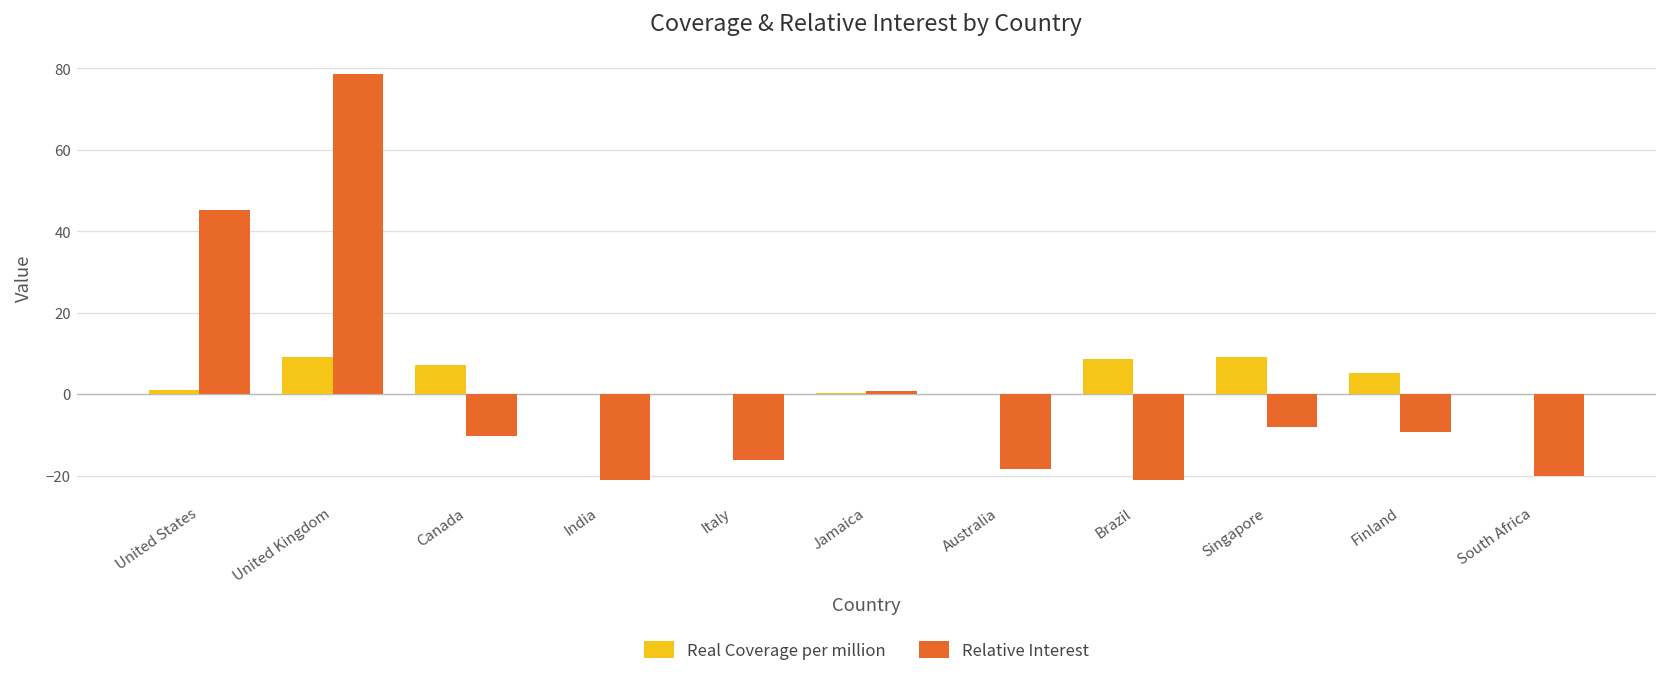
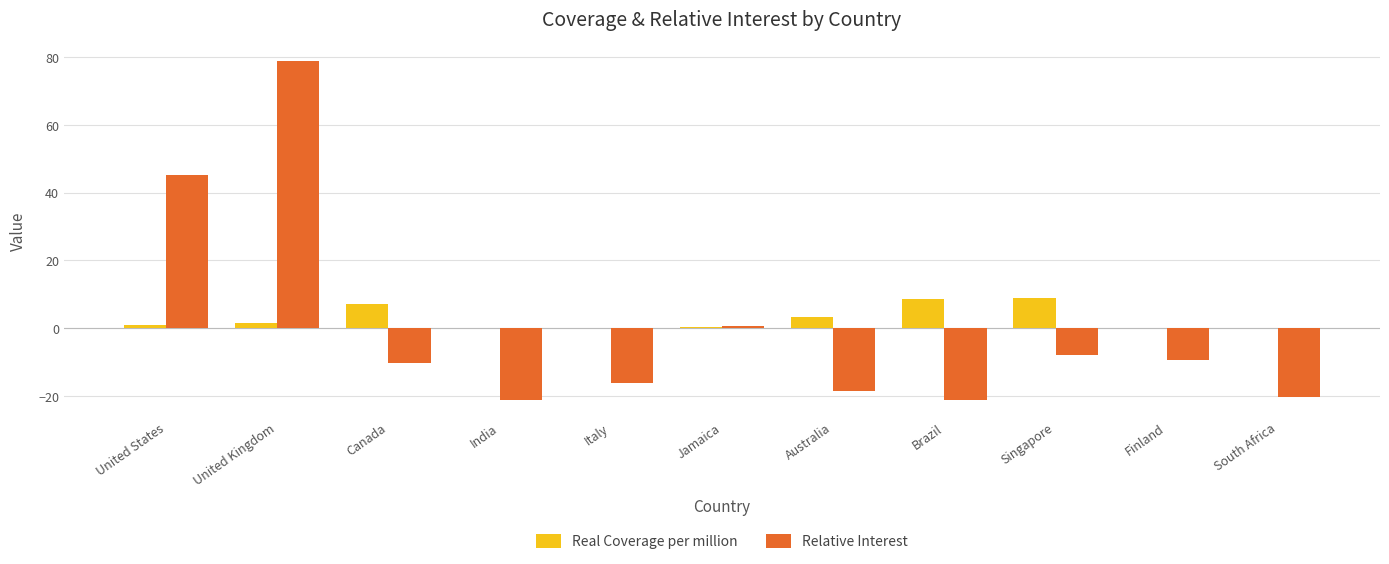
  {
    "Real Coverage per million": {
      "United States": 1,
-     "United Kingdom": 9,
+     "United Kingdom": 2,
      "Canada": 7,
-     "Australia": 0,
+     "Australia": 3,
      "Brazil": 9,
      "Singapore": 9,
-     "Finland": 5
+     "Finland": 0
    },
    "Relative Interest": {
      "United States": 45,
      "United Kingdom": 79,
      "Canada": -10,
      "India": -21,
      "Italy": -16,
      "Australia": -18,
      "Brazil": -21,
      "Singapore": -8,
      "Finland": -9,
      "South Africa": -20
    }
  }
